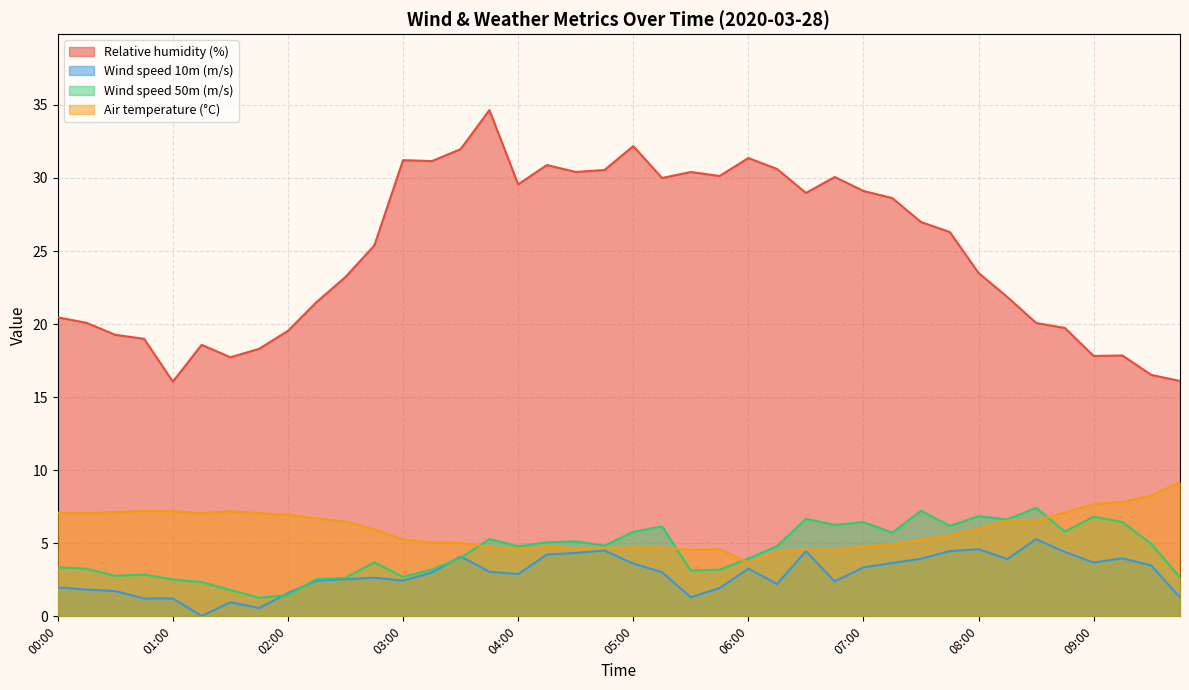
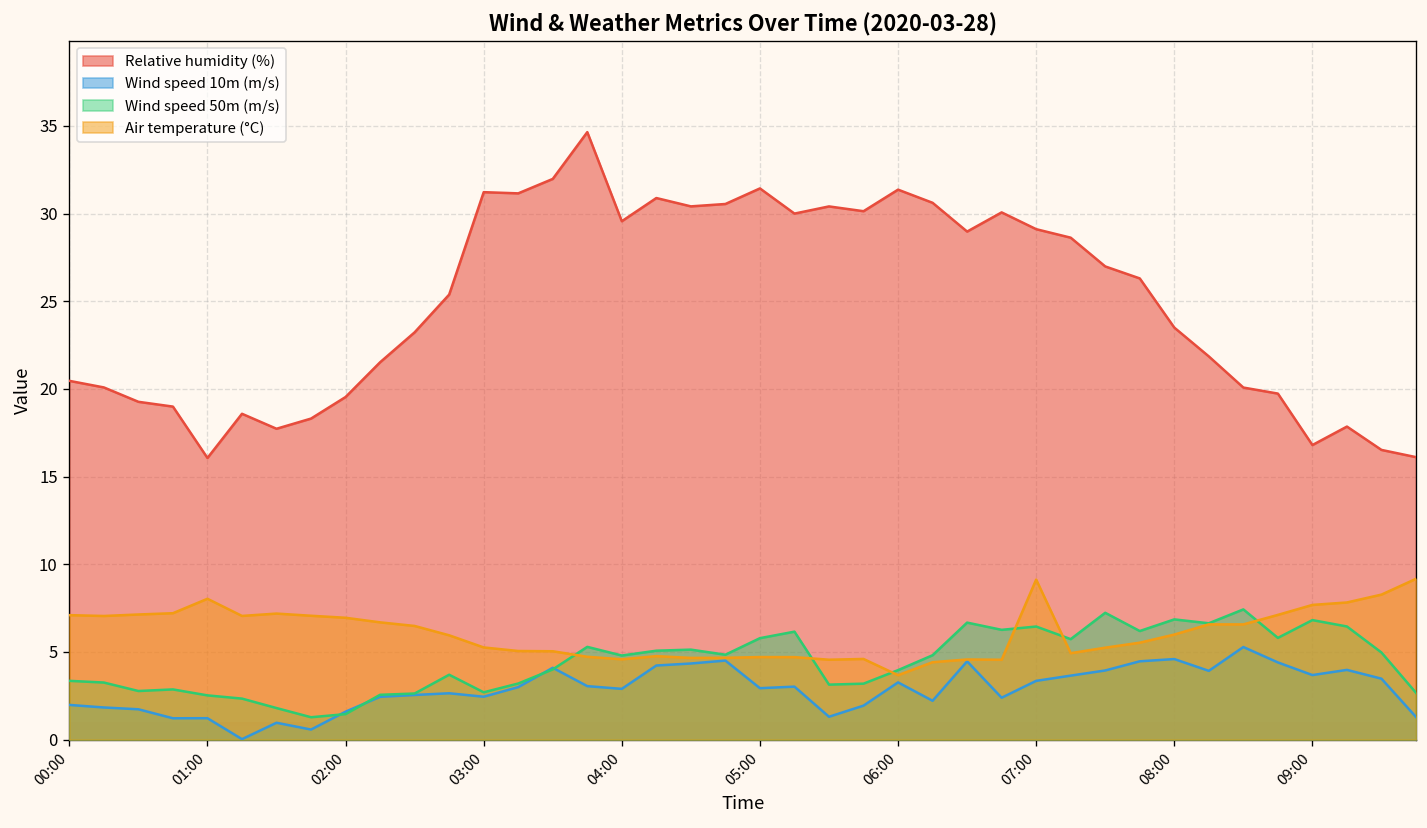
  {
    "Relative humidity (%)": {
      "00:00": 20.5,
      "01:00": 16.1,
      "02:00": 19.5,
      "03:00": 31.2,
      "04:00": 29.6,
-     "05:00": 32.2,
+     "05:00": 31.4,
      "06:00": 31.4,
      "07:00": 29.1,
      "08:00": 23.5,
-     "09:00": 17.8
+     "09:00": 16.8
    },
    "Wind speed 10m (m/s)": {
      "00:00": 2.0,
      "01:00": 1.2,
      "03:00": 2.4,
      "04:00": 2.9,
-     "05:00": 3.6,
+     "05:00": 2.9,
      "06:00": 3.3,
      "07:00": 3.4,
      "08:00": 4.6,
      "09:00": 3.7
    },
    "Wind speed 50m (m/s)": {
      "00:00": 3.4,
      "01:00": 2.5,
      "03:00": 2.7,
      "04:00": 4.8,
      "05:00": 5.8,
      "06:00": 4.0,
      "07:00": 6.4,
      "08:00": 6.9,
      "09:00": 6.8
    },
    "Air temperature (°C)": {
      "00:00": 7.1,
-     "01:00": 7.2,
+     "01:00": 8.0,
      "02:00": 6.9,
      "03:00": 5.3,
      "04:00": 4.6,
      "05:00": 4.7,
      "06:00": 3.7,
-     "07:00": 4.8,
+     "07:00": 9.1,
      "08:00": 6.0,
      "09:00": 7.7
    }
  }
